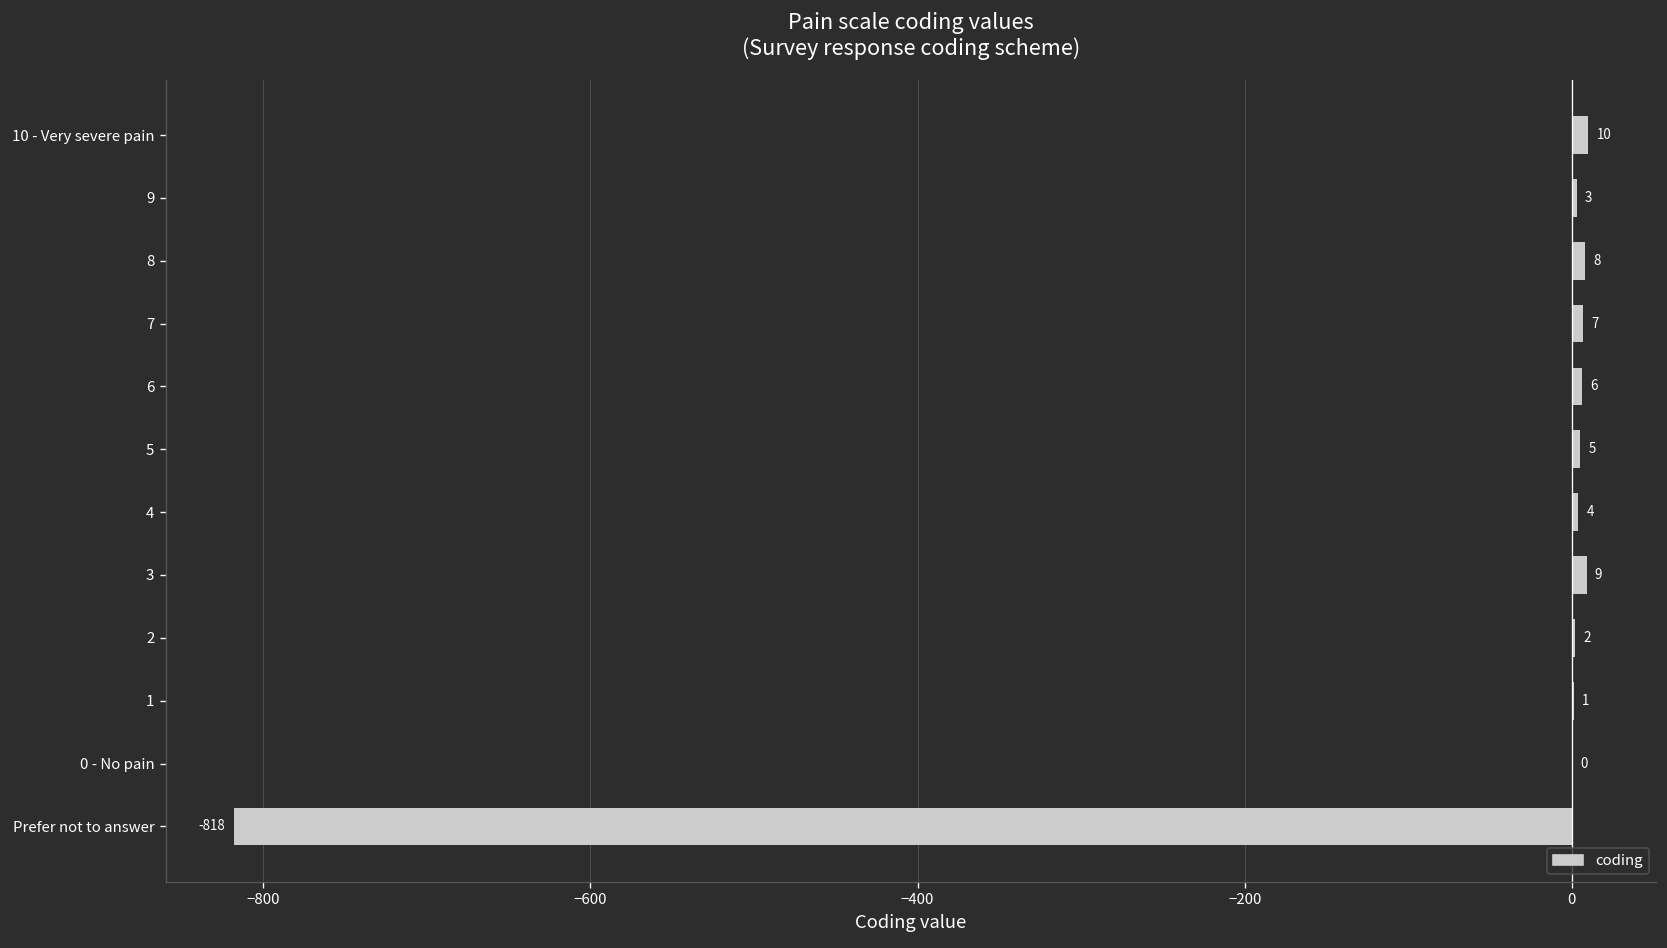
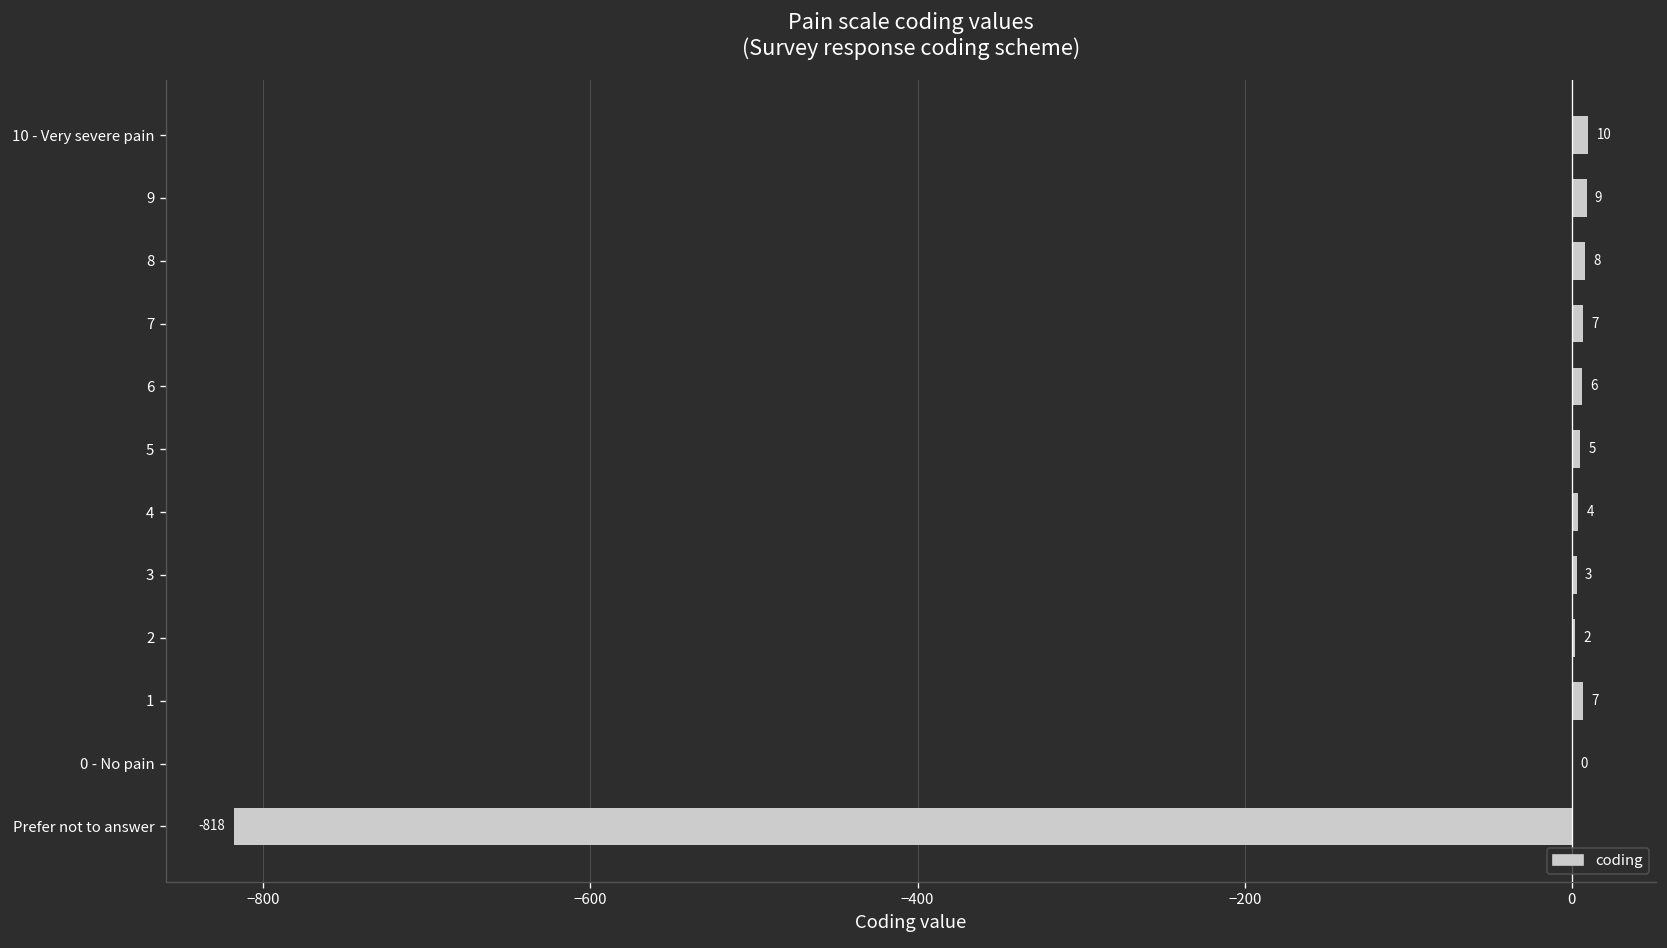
  {
    "10 - Very severe pain": 10,
-   "9": 3,
+   "9": 9,
    "8": 8,
    "7": 7,
    "6": 6,
    "5": 5,
    "4": 4,
-   "3": 9,
+   "3": 3,
    "2": 2,
-   "1": 1,
+   "1": 7,
    "0 - No pain": 0,
    "Prefer not to answer": -818
  }
